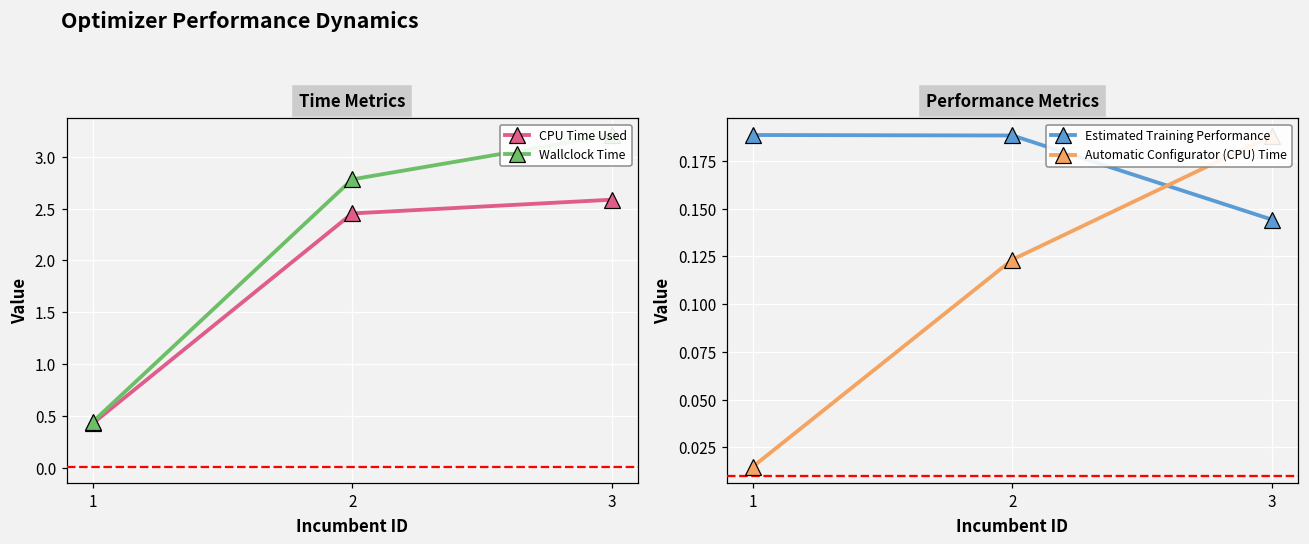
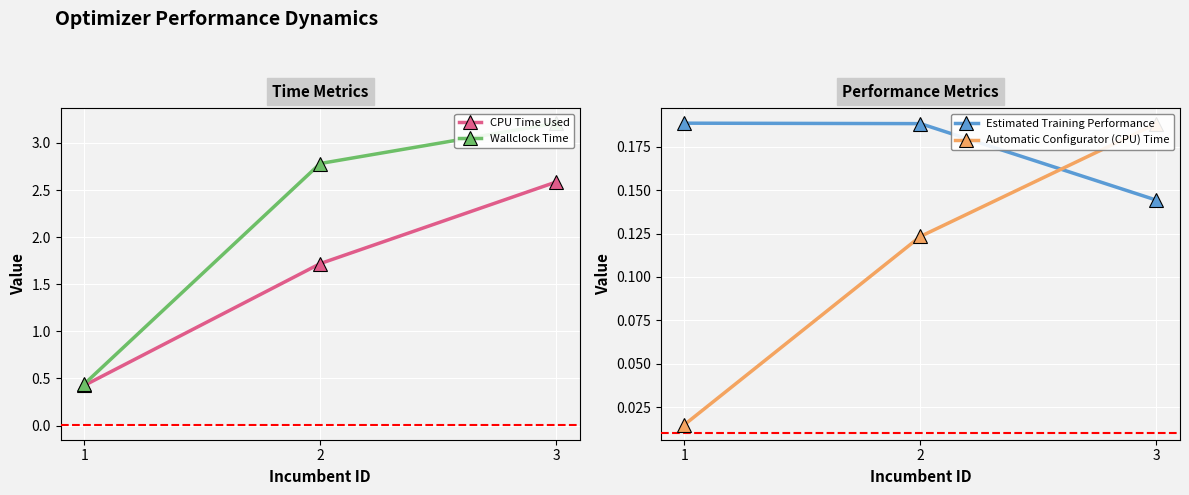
  {
    "Time Metrics": {
      "CPU Time Used": {
-       "2": 2.5
+       "2": 1.7
      }
    }
  }
